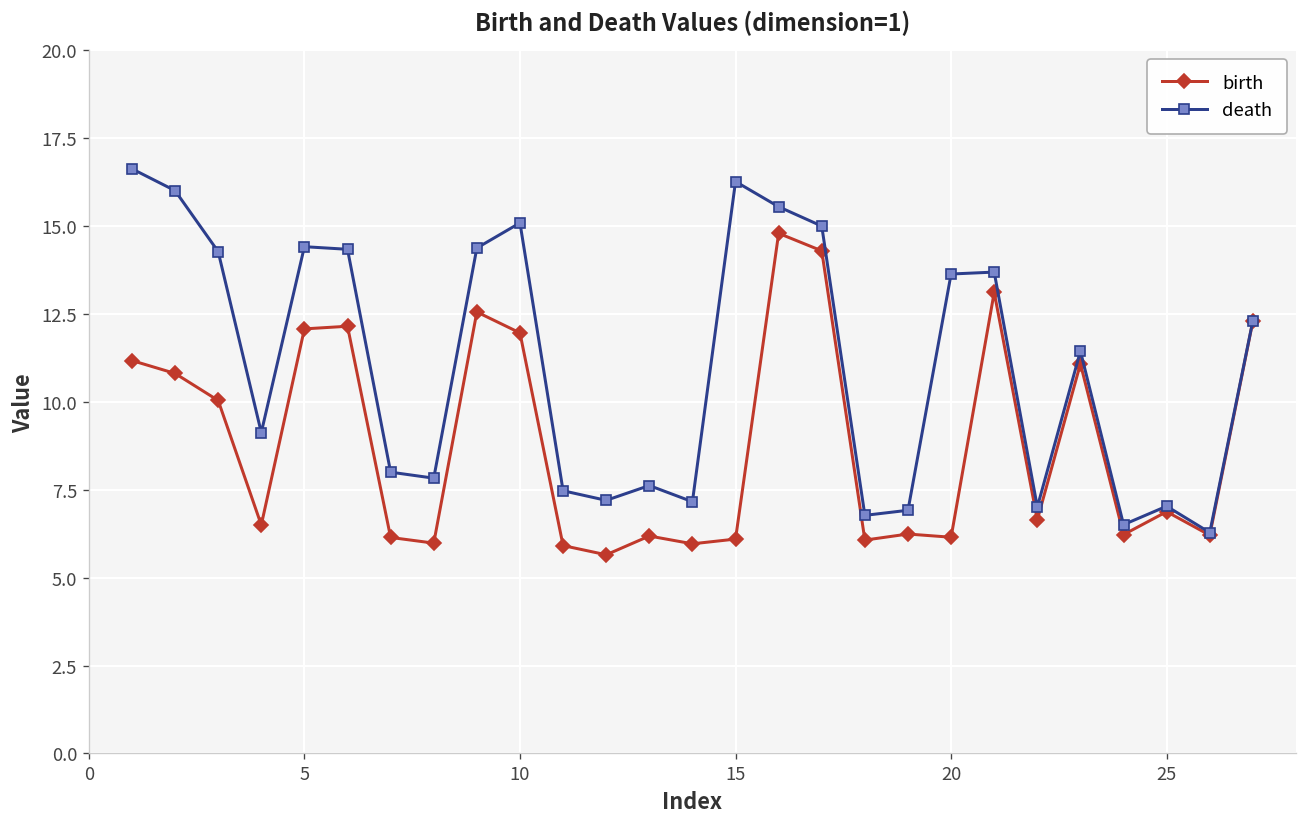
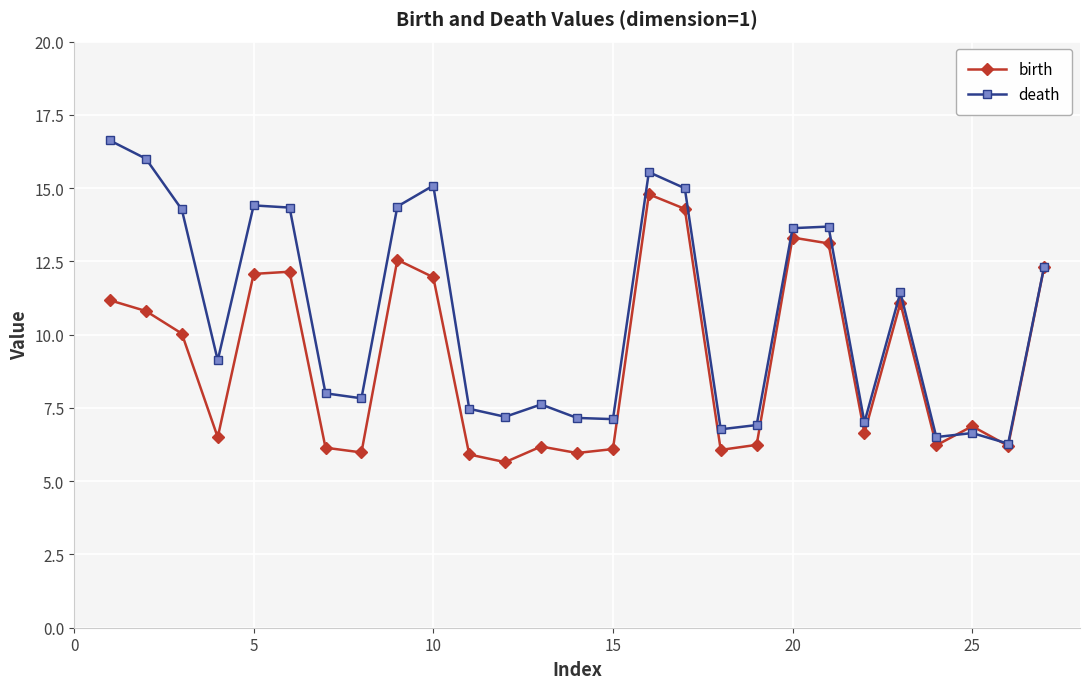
  {
    "birth": {
      "5": 12.1,
      "10": 12.0,
      "15": 6.1,
-     "20": 6.1,
+     "20": 13.3,
      "25": 6.9
    },
    "death": {
      "5": 14.4,
      "10": 15.1,
-     "15": 16.3,
+     "15": 7.1,
      "20": 13.6,
-     "25": 7.0
+     "25": 6.6
    }
  }
